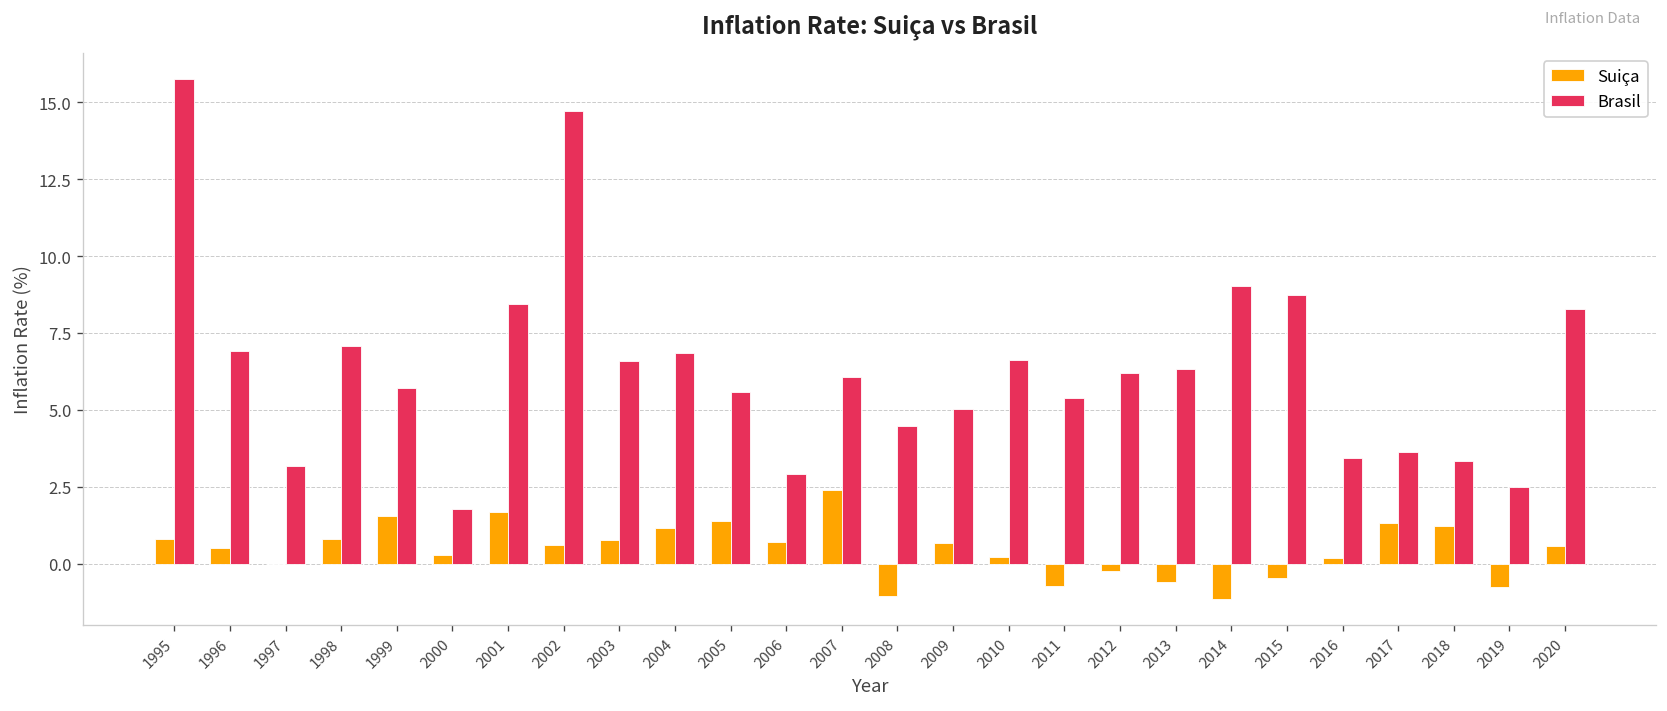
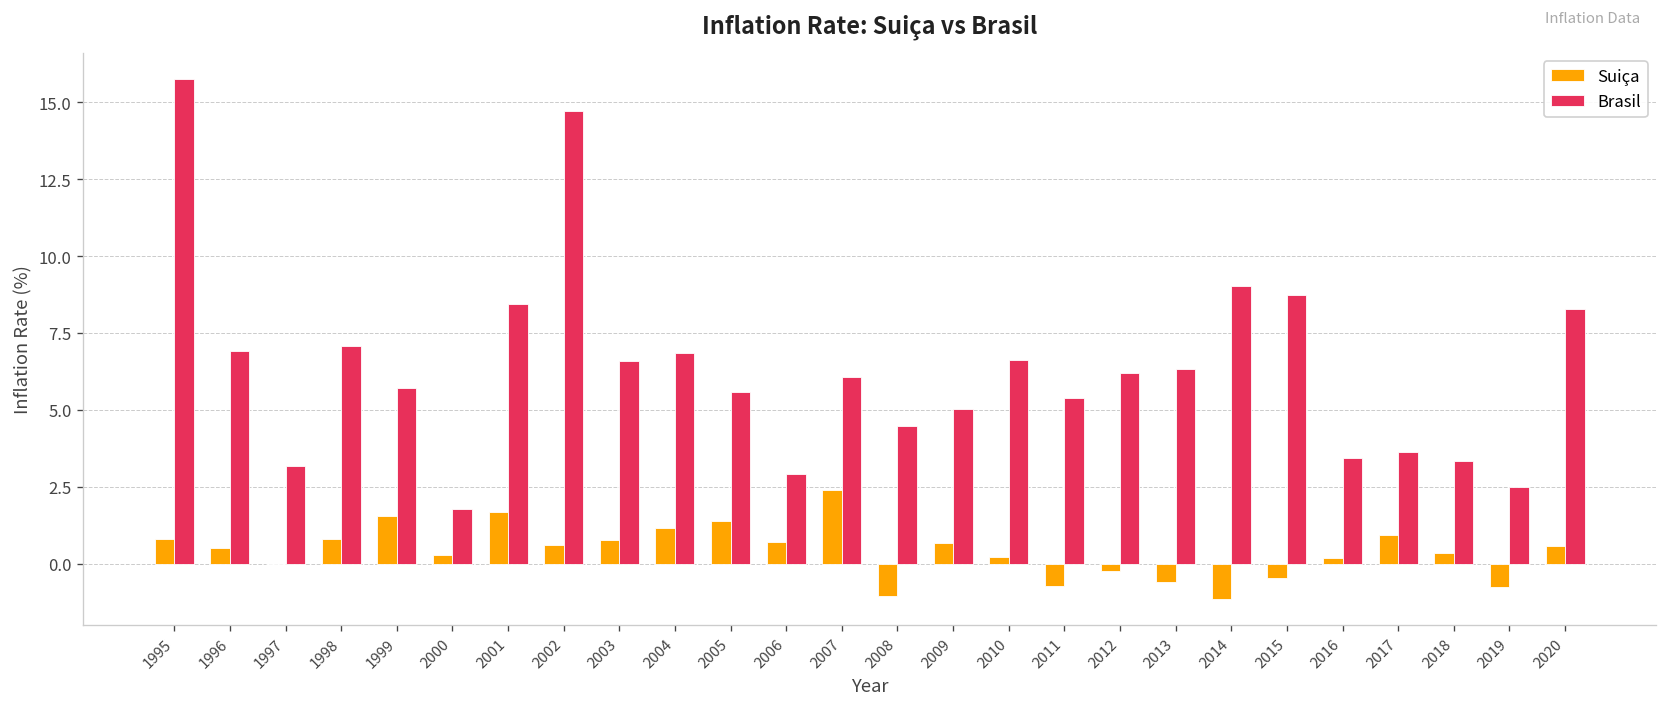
  {
    "Suiça": {
      "1995": 0.8,
      "1996": 0.5,
      "1998": 0.8,
      "1999": 1.6,
      "2000": 0.3,
      "2001": 1.7,
      "2002": 0.6,
      "2003": 0.8,
      "2004": 1.2,
      "2005": 1.4,
      "2006": 0.7,
      "2007": 2.4,
      "2008": -1.0,
      "2009": 0.7,
      "2010": 0.2,
      "2011": -0.7,
      "2012": -0.2,
      "2013": -0.6,
      "2014": -1.1,
      "2015": -0.4,
      "2016": 0.2,
-     "2017": 1.3,
-     "2018": 1.2,
+     "2017": 0.9,
+     "2018": 0.4,
      "2019": -0.7,
      "2020": 0.6
    },
    "Brasil": {
      "1995": 15.8,
      "1996": 6.9,
      "1997": 3.2,
      "1998": 7.1,
      "1999": 5.7,
      "2000": 1.8,
      "2001": 8.5,
      "2002": 14.7,
      "2003": 6.6,
      "2004": 6.9,
      "2005": 5.6,
      "2006": 2.9,
      "2007": 6.1,
      "2008": 4.5,
      "2009": 5.0,
      "2010": 6.6,
      "2011": 5.4,
      "2012": 6.2,
      "2013": 6.3,
      "2014": 9.0,
      "2015": 8.7,
      "2016": 3.5,
      "2017": 3.7,
      "2018": 3.3,
      "2019": 2.5,
      "2020": 8.3
    }
  }
